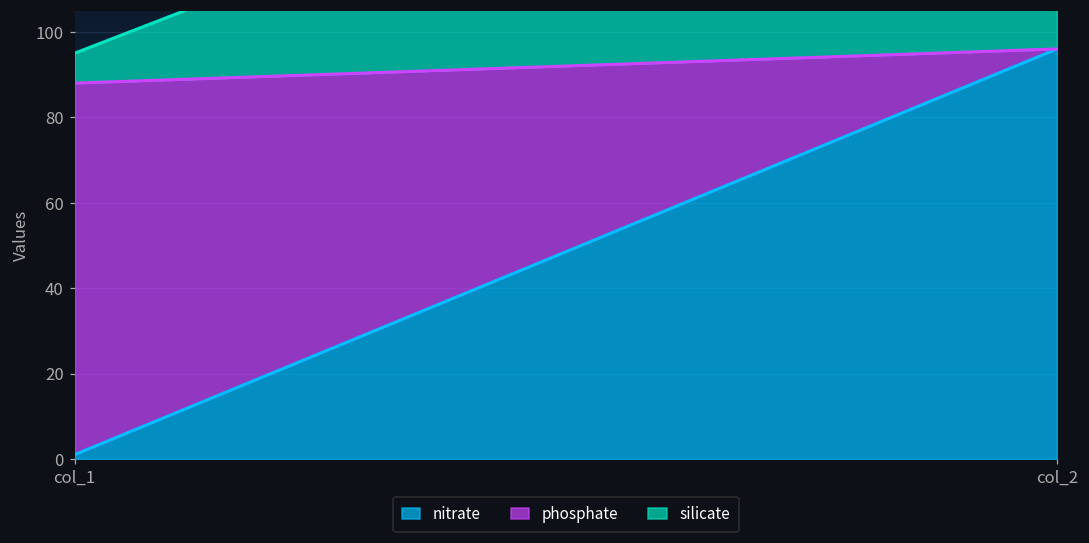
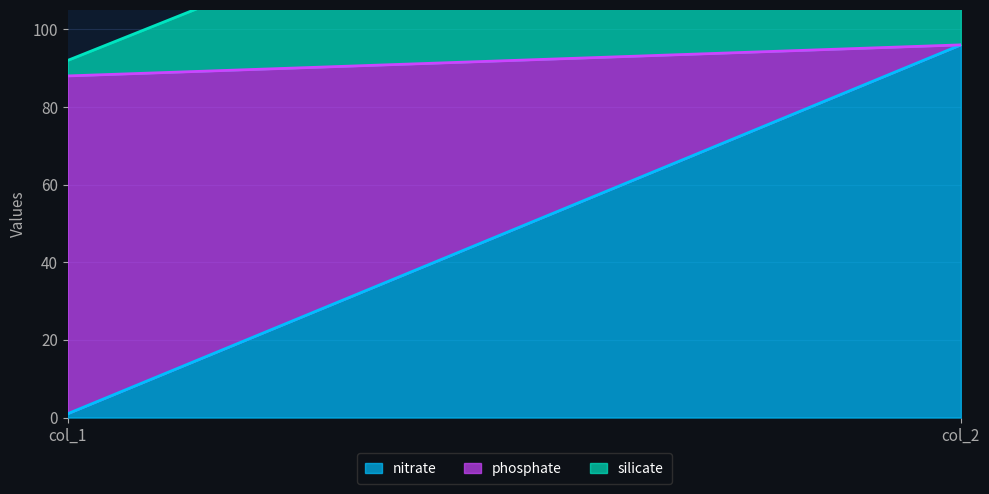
  {
    "nitrate": {
      "col_1": 1
    },
    "phosphate": {
      "col_1": 88
    },
    "silicate": {
-     "col_1": 7
+     "col_1": 4
    }
  }
